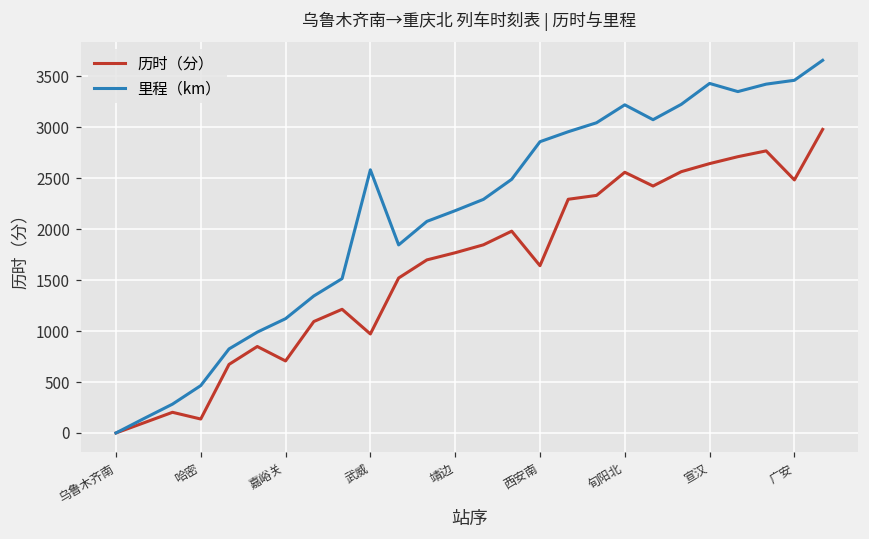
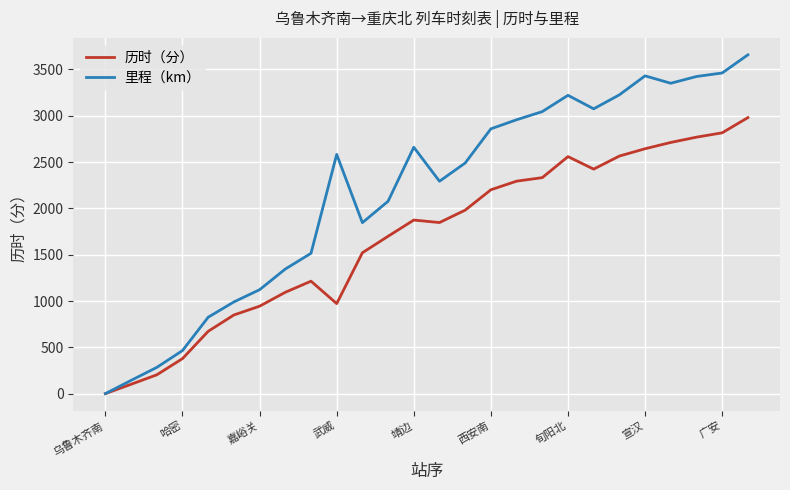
  {
    "历时（分）": {
-     "哈密": 100,
-     "嘉峪关": 700,
+     "哈密": 400,
+     "嘉峪关": 900,
      "武威": 1000,
-     "靖边": 1800,
-     "西安南": 1600,
+     "靖边": 1900,
+     "西安南": 2200,
      "旬阳北": 2600,
      "宣汉": 2600,
-     "广安": 2500
+     "广安": 2800
    },
    "里程（km）": {
      "哈密": 500,
      "嘉峪关": 1100,
      "武威": 2600,
-     "靖边": 2200,
+     "靖边": 2700,
      "西安南": 2900,
      "旬阳北": 3200,
      "宣汉": 3400,
      "广安": 3500
    }
  }
